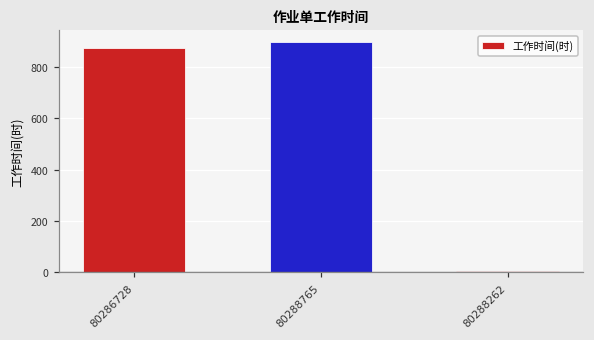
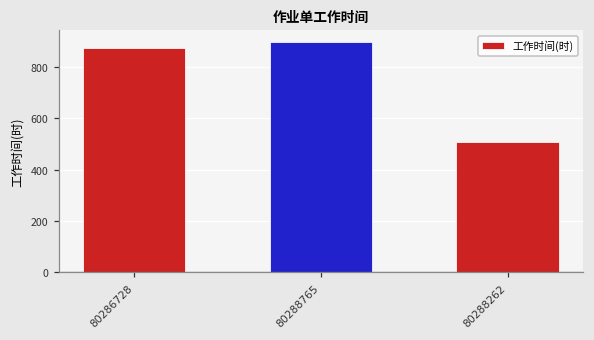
  {
    "80286728": 880,
    "80288765": 900,
-   "80288262": 0
+   "80288262": 510
  }
